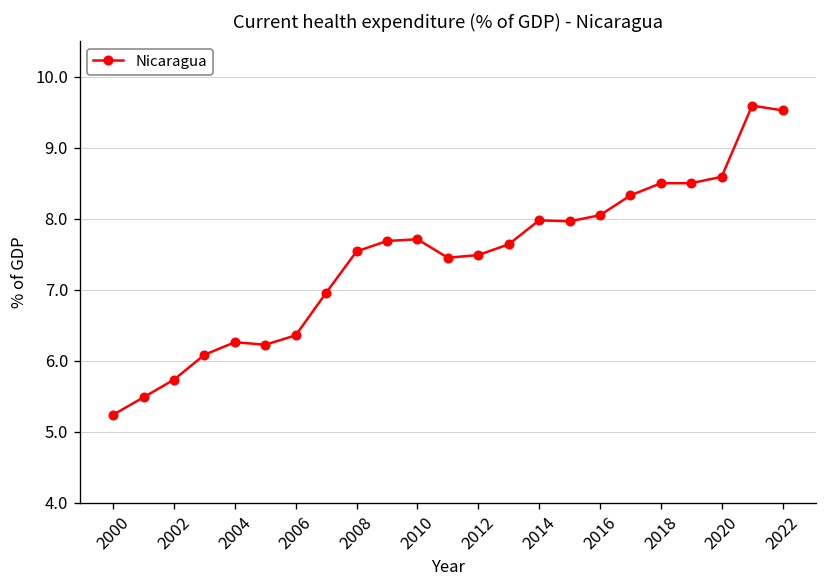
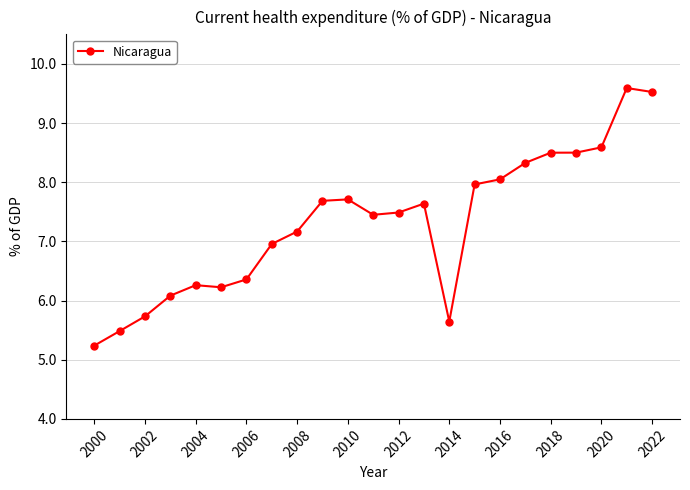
  {
    "2000": 5.2,
    "2002": 5.7,
    "2004": 6.3,
    "2006": 6.4,
-   "2008": 7.5,
+   "2008": 7.2,
    "2010": 7.7,
    "2012": 7.5,
-   "2014": 8.0,
+   "2014": 5.6,
    "2016": 8.0,
    "2018": 8.5,
    "2020": 8.6,
    "2022": 9.5
  }
